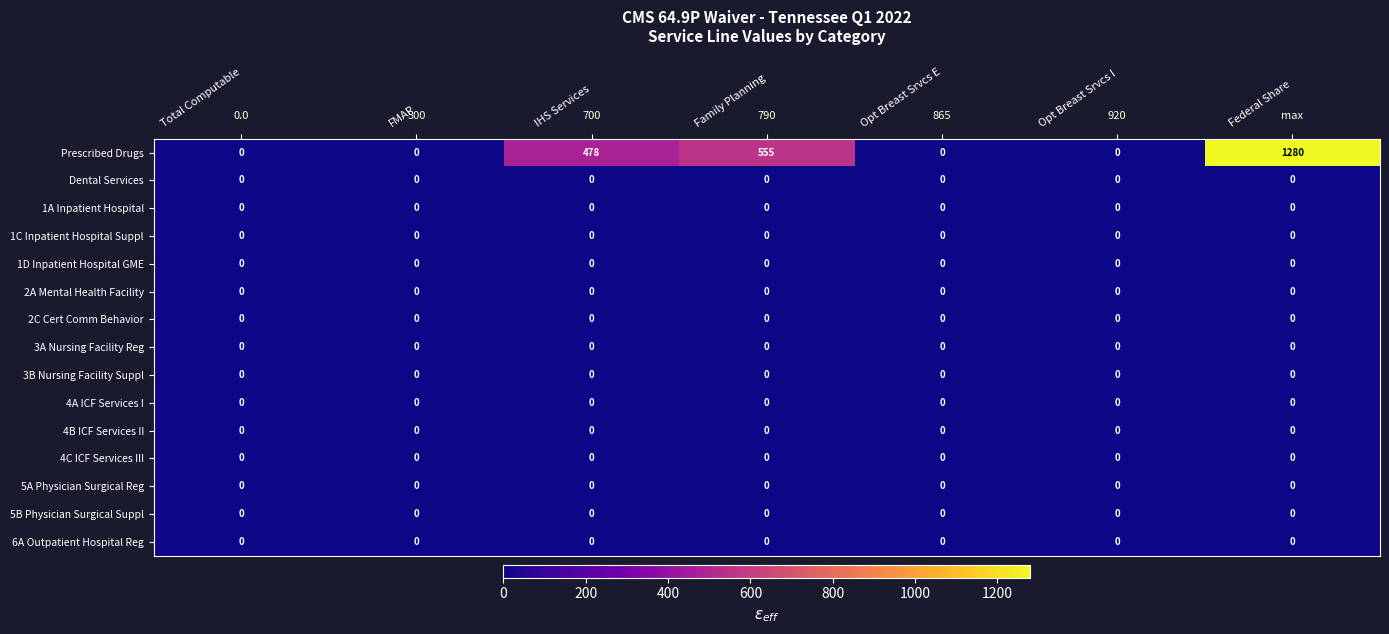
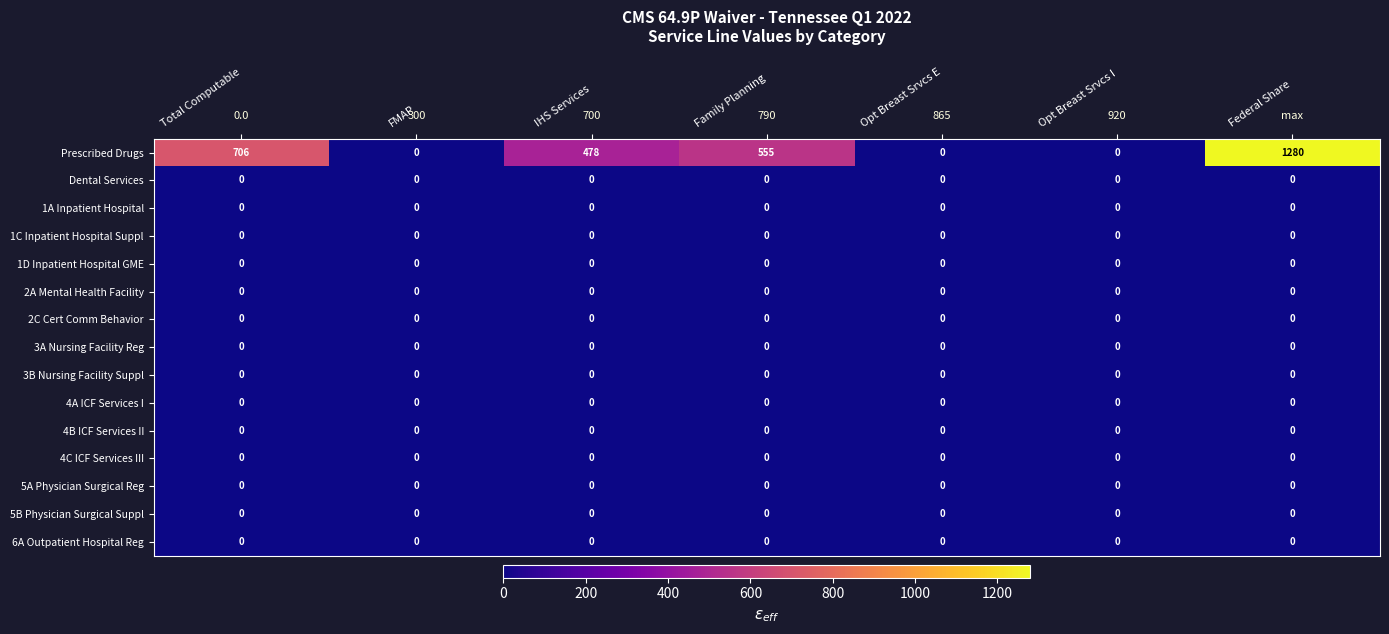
  {
    "Prescribed Drugs": {
-     "Total Computable": 0,
+     "Total Computable": 706,
      "FMAP": 0,
      "IHS Services": 478,
      "Family Planning": 555,
      "Opt Breast Srvcs E": 0,
      "Opt Breast Srvcs I": 0,
      "Federal Share": 1280
    },
    "Dental Services": {
      "Total Computable": 0,
      "FMAP": 0,
      "IHS Services": 0,
      "Family Planning": 0,
      "Opt Breast Srvcs E": 0,
      "Opt Breast Srvcs I": 0,
      "Federal Share": 0
    },
    "1A Inpatient Hospital": {
      "Total Computable": 0,
      "FMAP": 0,
      "IHS Services": 0,
      "Family Planning": 0,
      "Opt Breast Srvcs E": 0,
      "Opt Breast Srvcs I": 0,
      "Federal Share": 0
    },
    "1C Inpatient Hospital Suppl": {
      "Total Computable": 0,
      "FMAP": 0,
      "IHS Services": 0,
      "Family Planning": 0,
      "Opt Breast Srvcs E": 0,
      "Opt Breast Srvcs I": 0,
      "Federal Share": 0
    },
    "1D Inpatient Hospital GME": {
      "Total Computable": 0,
      "FMAP": 0,
      "IHS Services": 0,
      "Family Planning": 0,
      "Opt Breast Srvcs E": 0,
      "Opt Breast Srvcs I": 0,
      "Federal Share": 0
    },
    "2A Mental Health Facility": {
      "Total Computable": 0,
      "FMAP": 0,
      "IHS Services": 0,
      "Family Planning": 0,
      "Opt Breast Srvcs E": 0,
      "Opt Breast Srvcs I": 0,
      "Federal Share": 0
    },
    "2C Cert Comm Behavior": {
      "Total Computable": 0,
      "FMAP": 0,
      "IHS Services": 0,
      "Family Planning": 0,
      "Opt Breast Srvcs E": 0,
      "Opt Breast Srvcs I": 0,
      "Federal Share": 0
    },
    "3A Nursing Facility Reg": {
      "Total Computable": 0,
      "FMAP": 0,
      "IHS Services": 0,
      "Family Planning": 0,
      "Opt Breast Srvcs E": 0,
      "Opt Breast Srvcs I": 0,
      "Federal Share": 0
    },
    "3B Nursing Facility Suppl": {
      "Total Computable": 0,
      "FMAP": 0,
      "IHS Services": 0,
      "Family Planning": 0,
      "Opt Breast Srvcs E": 0,
      "Opt Breast Srvcs I": 0,
      "Federal Share": 0
    },
    "4A ICF Services I": {
      "Total Computable": 0,
      "FMAP": 0,
      "IHS Services": 0,
      "Family Planning": 0,
      "Opt Breast Srvcs E": 0,
      "Opt Breast Srvcs I": 0,
      "Federal Share": 0
    },
    "4B ICF Services II": {
      "Total Computable": 0,
      "FMAP": 0,
      "IHS Services": 0,
      "Family Planning": 0,
      "Opt Breast Srvcs E": 0,
      "Opt Breast Srvcs I": 0,
      "Federal Share": 0
    },
    "4C ICF Services III": {
      "Total Computable": 0,
      "FMAP": 0,
      "IHS Services": 0,
      "Family Planning": 0,
      "Opt Breast Srvcs E": 0,
      "Opt Breast Srvcs I": 0,
      "Federal Share": 0
    },
    "5A Physician Surgical Reg": {
      "Total Computable": 0,
      "FMAP": 0,
      "IHS Services": 0,
      "Family Planning": 0,
      "Opt Breast Srvcs E": 0,
      "Opt Breast Srvcs I": 0,
      "Federal Share": 0
    },
    "5B Physician Surgical Suppl": {
      "Total Computable": 0,
      "FMAP": 0,
      "IHS Services": 0,
      "Family Planning": 0,
      "Opt Breast Srvcs E": 0,
      "Opt Breast Srvcs I": 0,
      "Federal Share": 0
    },
    "6A Outpatient Hospital Reg": {
      "Total Computable": 0,
      "FMAP": 0,
      "IHS Services": 0,
      "Family Planning": 0,
      "Opt Breast Srvcs E": 0,
      "Opt Breast Srvcs I": 0,
      "Federal Share": 0
    }
  }
